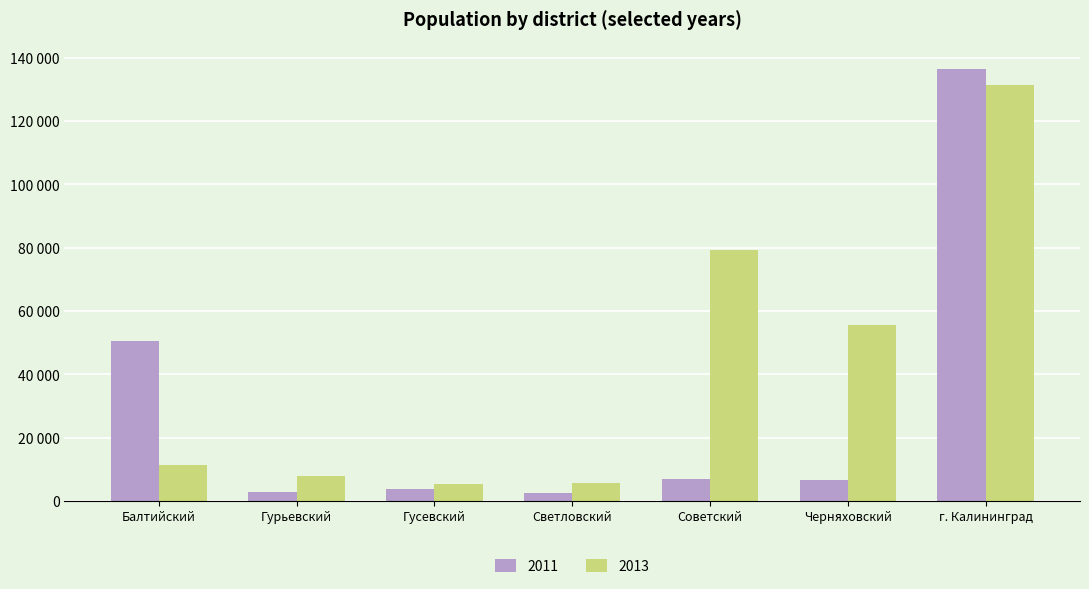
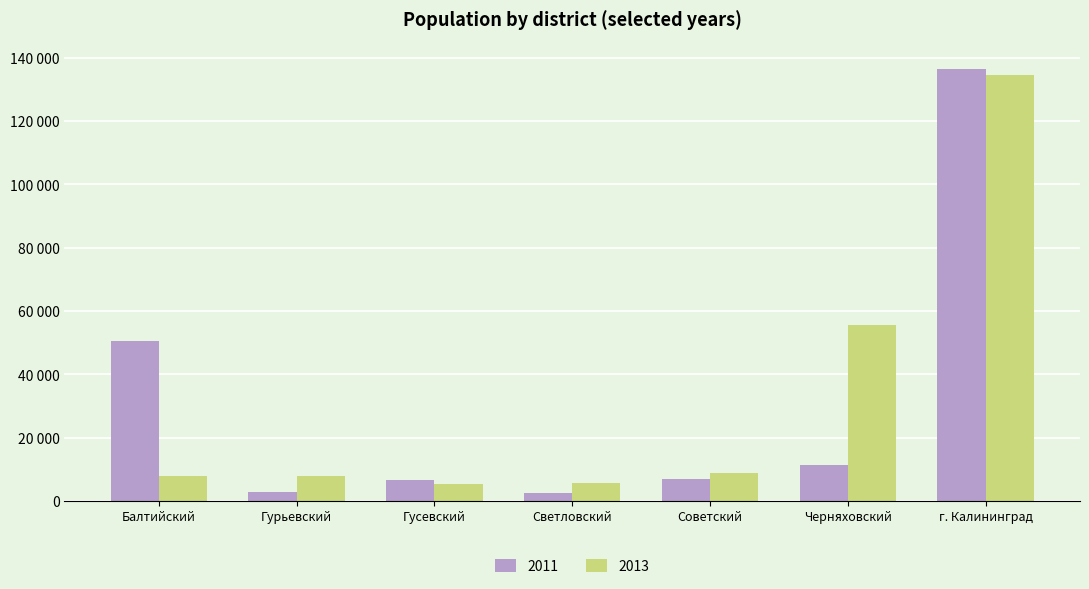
  {
    "2011": {
      "Балтийский": 50000,
      "Гурьевский": 3000,
-     "Гусевский": 4000,
+     "Гусевский": 7000,
      "Светловский": 3000,
      "Советский": 7000,
-     "Черняховский": 7000,
+     "Черняховский": 11000,
      "г. Калининград": 136000
    },
    "2013": {
-     "Балтийский": 11000,
+     "Балтийский": 8000,
      "Гурьевский": 8000,
      "Гусевский": 6000,
      "Светловский": 6000,
-     "Советский": 79000,
+     "Советский": 9000,
      "Черняховский": 56000,
-     "г. Калининград": 131000
+     "г. Калининград": 135000
    }
  }
